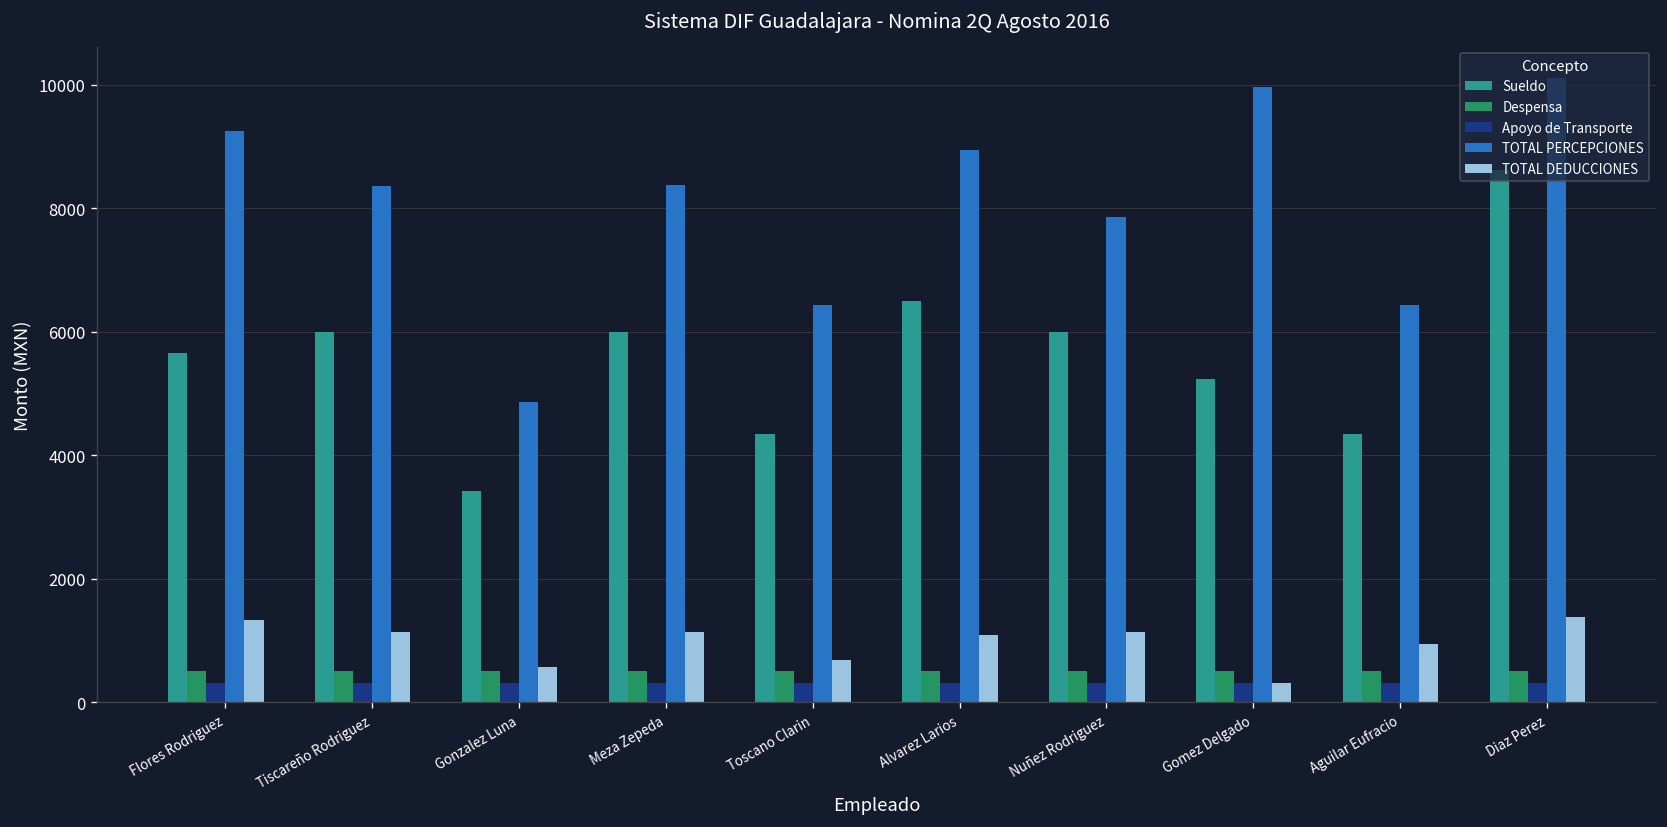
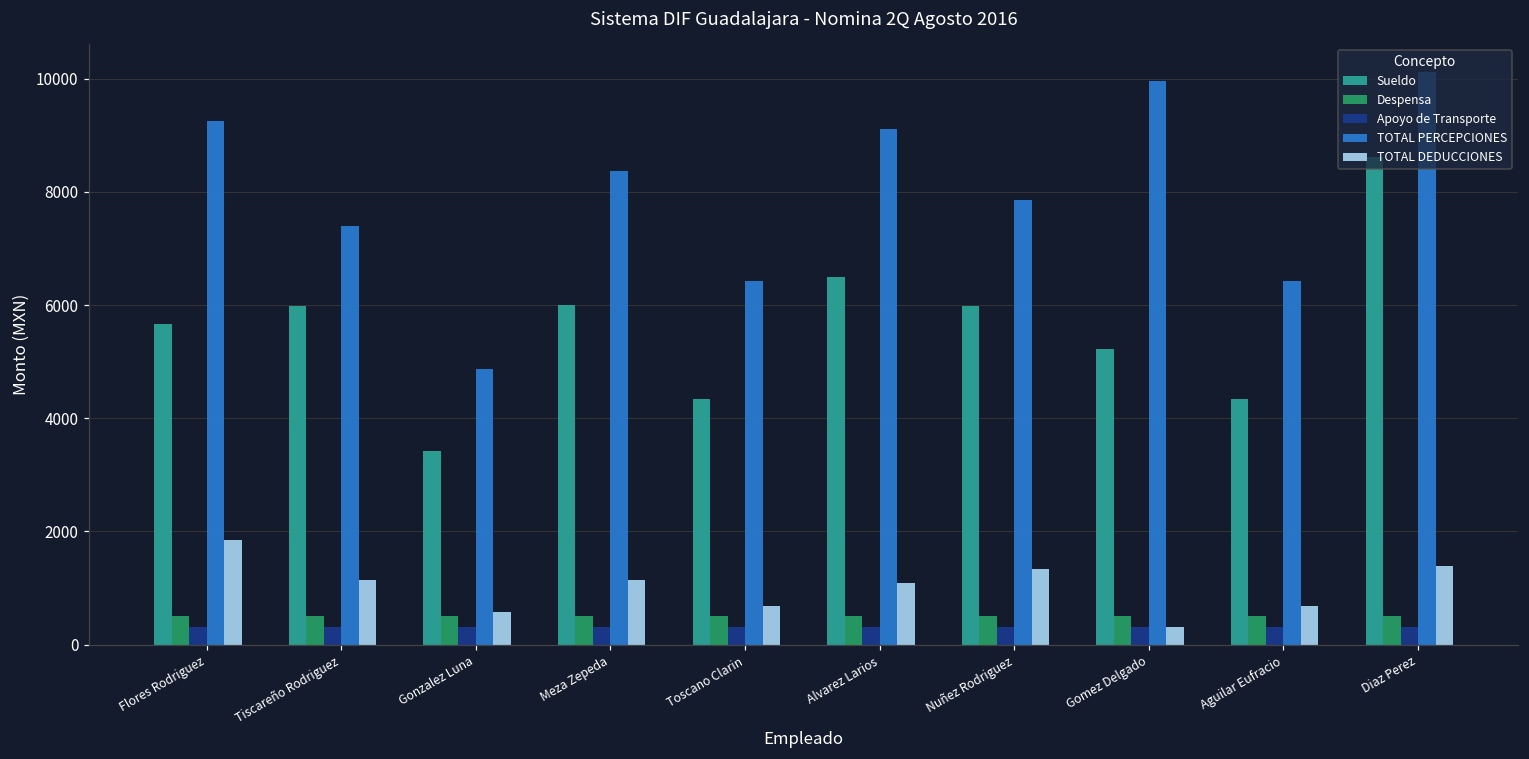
  {
    "Apoyo de Transporte": {
      "Flores Rodriguez": 300,
      "Tiscareño Rodriguez": 300,
      "Gonzalez Luna": 300,
      "Meza Zepeda": 300,
      "Toscano Clarin": 300,
      "Alvarez Larios": 300,
      "Nuñez Rodriguez": 300,
      "Gomez Delgado": 300,
      "Aguilar Eufracio": 300,
      "Diaz Perez": 300
    },
    "TOTAL PERCEPCIONES": {
      "Flores Rodriguez": 9300,
-     "Tiscareño Rodriguez": 8400,
+     "Tiscareño Rodriguez": 7400,
      "Gonzalez Luna": 4900,
      "Meza Zepeda": 8400,
      "Toscano Clarin": 6400,
-     "Alvarez Larios": 8900,
+     "Alvarez Larios": 9100,
      "Nuñez Rodriguez": 7900,
      "Gomez Delgado": 10000,
      "Aguilar Eufracio": 6400
    },
    "TOTAL DEDUCCIONES": {
-     "Flores Rodriguez": 1300,
+     "Flores Rodriguez": 1900,
      "Tiscareño Rodriguez": 1100,
      "Gonzalez Luna": 600,
      "Meza Zepeda": 1100,
      "Toscano Clarin": 700,
      "Alvarez Larios": 1100,
-     "Nuñez Rodriguez": 1100,
+     "Nuñez Rodriguez": 1300,
      "Gomez Delgado": 300,
-     "Aguilar Eufracio": 900,
+     "Aguilar Eufracio": 700,
      "Diaz Perez": 1400
    }
  }
